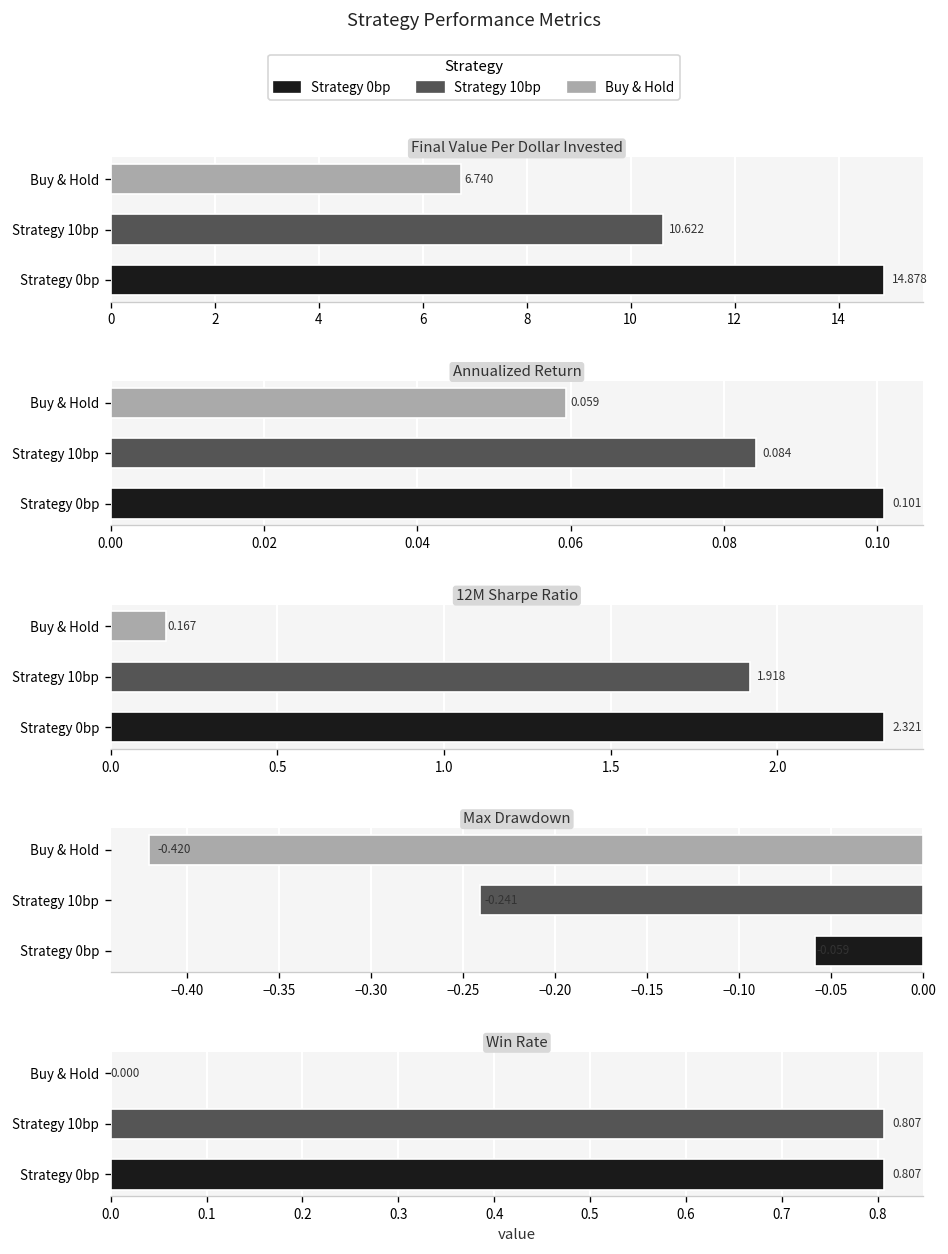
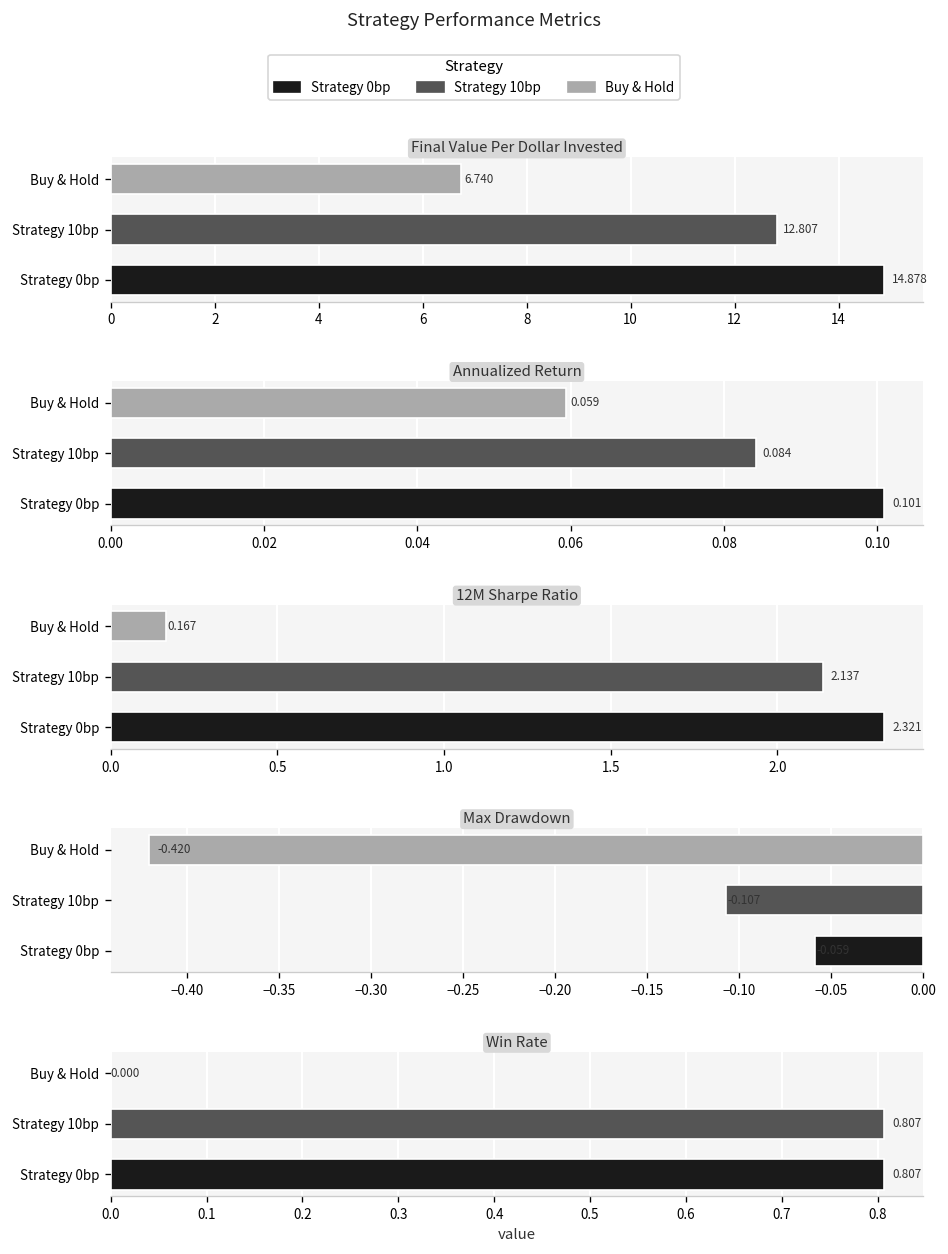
  {
    "Final Value Per Dollar Invested": {
      "Buy & Hold": 6.740,
-     "Strategy 10bp": 10.622,
+     "Strategy 10bp": 12.807,
      "Strategy 0bp": 14.878
    },
    "Annualized Return": {
      "Buy & Hold": 0.059,
      "Strategy 10bp": 0.084,
      "Strategy 0bp": 0.101
    },
    "12M Sharpe Ratio": {
      "Buy & Hold": 0.167,
-     "Strategy 10bp": 1.918,
+     "Strategy 10bp": 2.137,
      "Strategy 0bp": 2.321
    },
    "Max Drawdown": {
-     "Strategy 10bp": -0.241,
+     "Strategy 10bp": -0.107,
      "Strategy 0bp": -0.059
    },
    "Win Rate": {
      "Buy & Hold": 0.000,
      "Strategy 10bp": 0.807,
      "Strategy 0bp": 0.807
    }
  }
